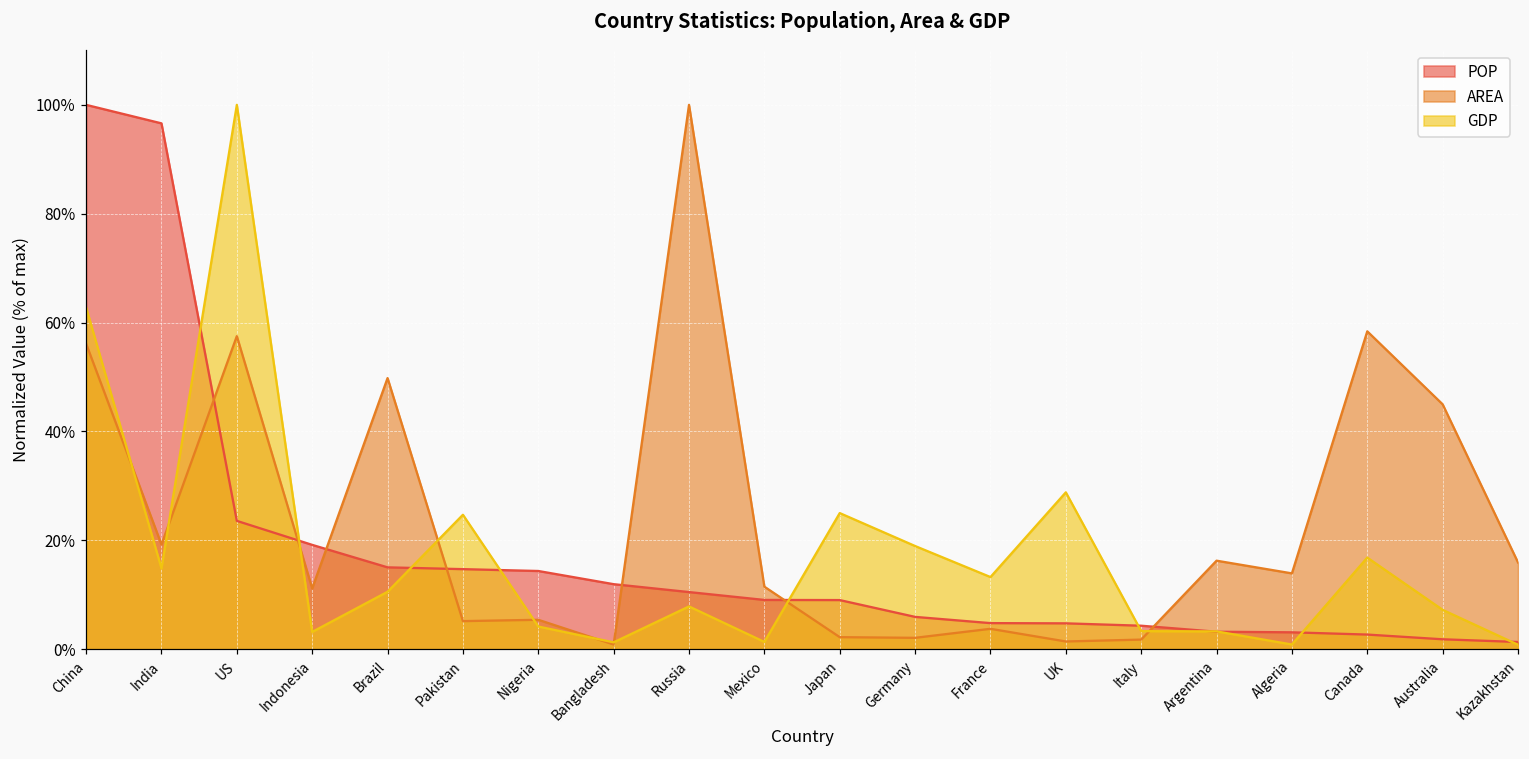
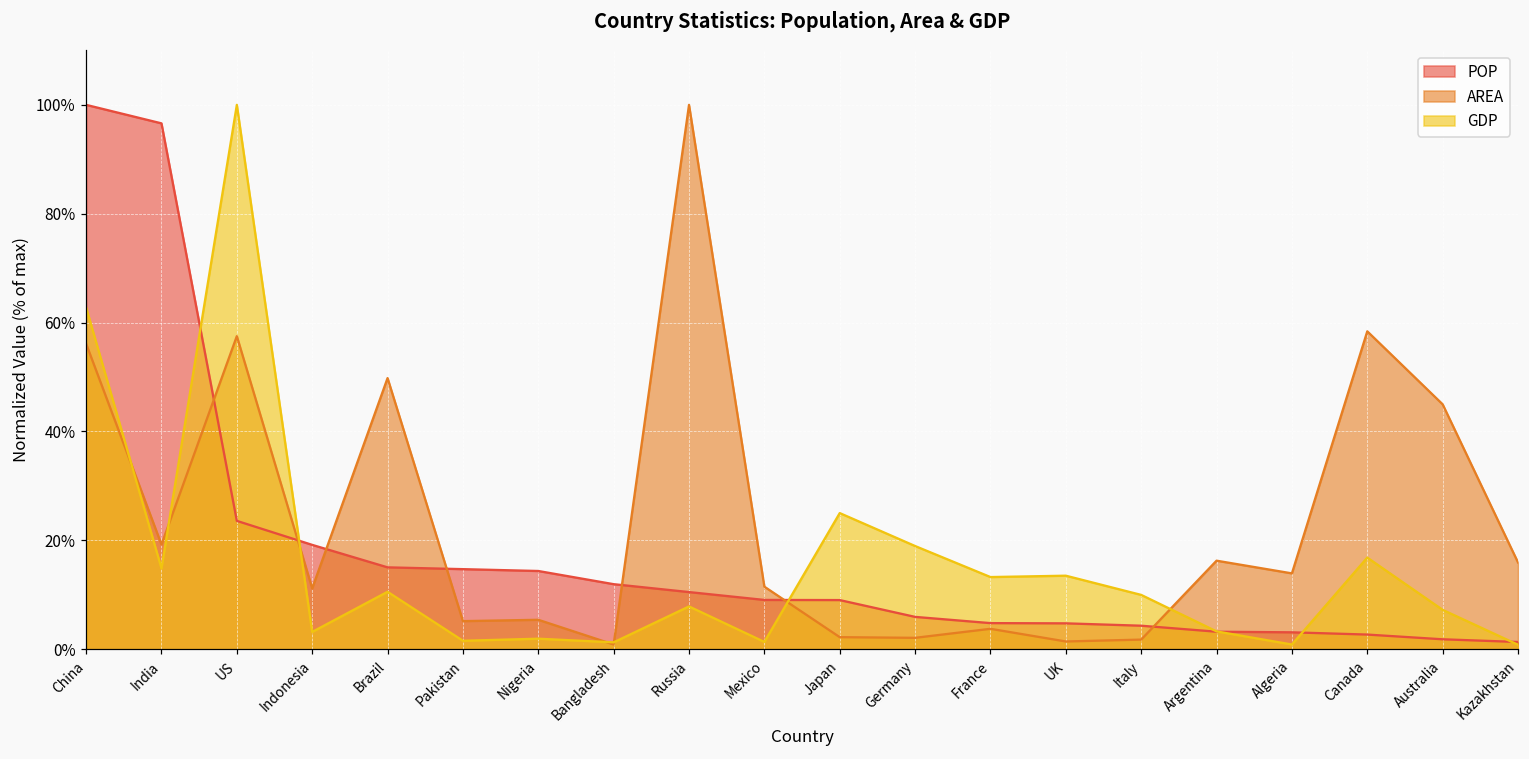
  {
    "GDP": {
      "China": "63%",
      "India": "15%",
      "US": "100%",
      "Indonesia": "3%",
      "Brazil": "11%",
-     "Pakistan": "25%",
-     "Nigeria": "4%",
+     "Pakistan": "2%",
+     "Nigeria": "2%",
      "Russia": "8%",
      "Mexico": "1%",
      "Japan": "25%",
      "Germany": "19%",
      "France": "13%",
-     "UK": "29%",
-     "Italy": "3%",
+     "UK": "14%",
+     "Italy": "10%",
      "Algeria": "1%",
      "Canada": "17%",
      "Australia": "7%"
    }
  }
